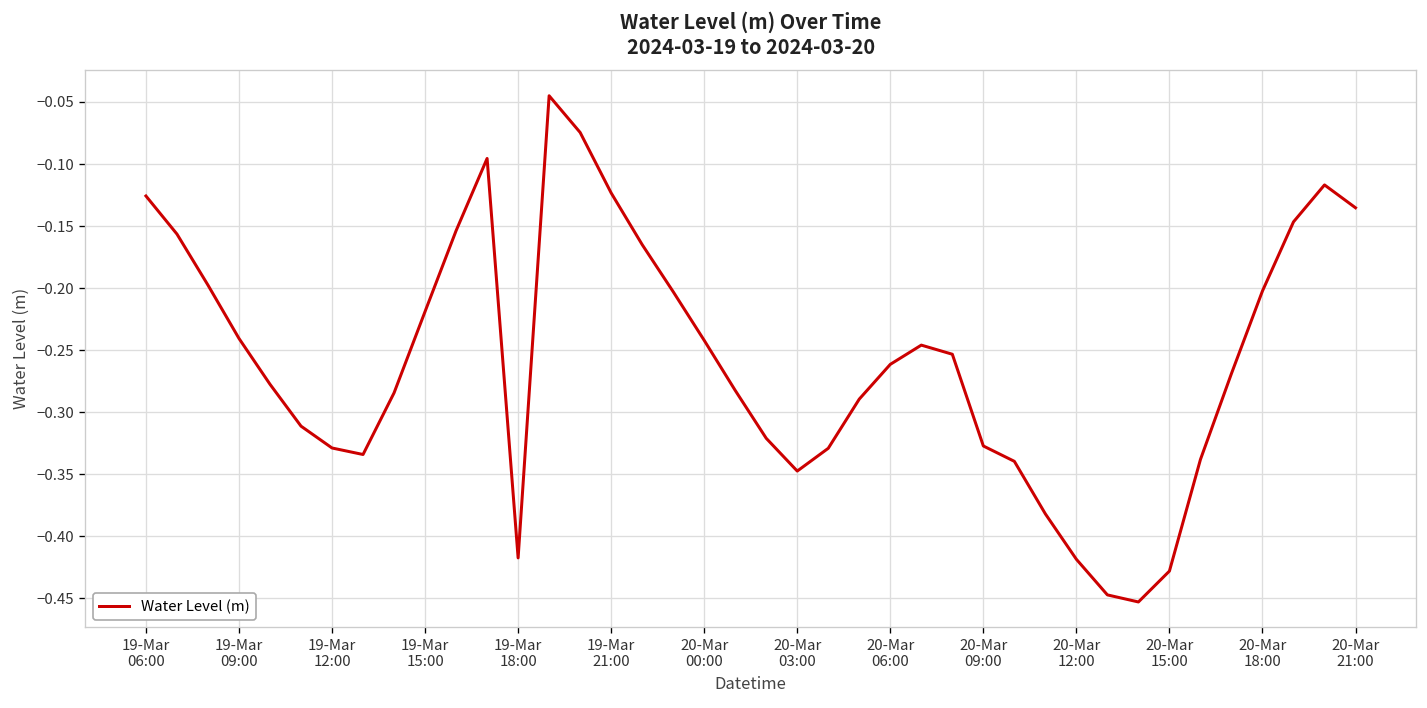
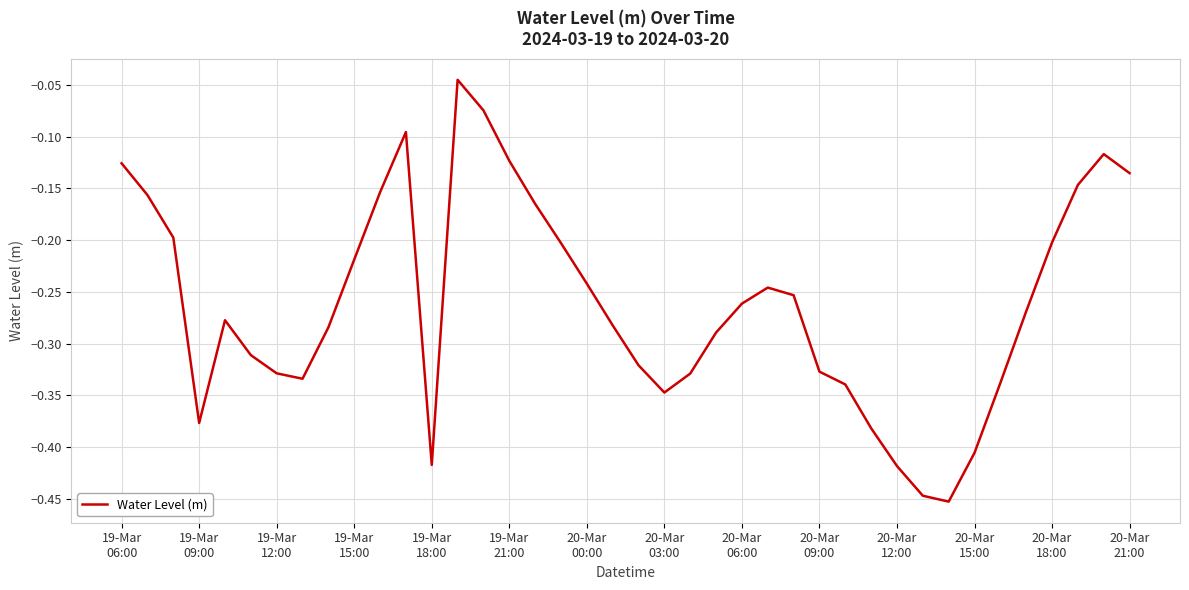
  {
    "19-Mar 06:00": -0.126,
-   "19-Mar 09:00": -0.241,
+   "19-Mar 09:00": -0.377,
    "19-Mar 12:00": -0.329,
    "19-Mar 15:00": -0.219,
    "19-Mar 18:00": -0.417,
    "19-Mar 21:00": -0.123,
    "20-Mar 00:00": -0.242,
    "20-Mar 03:00": -0.347,
    "20-Mar 06:00": -0.261,
    "20-Mar 09:00": -0.327,
    "20-Mar 12:00": -0.419,
-   "20-Mar 15:00": -0.428,
+   "20-Mar 15:00": -0.406,
    "20-Mar 18:00": -0.202,
    "20-Mar 21:00": -0.135
  }
